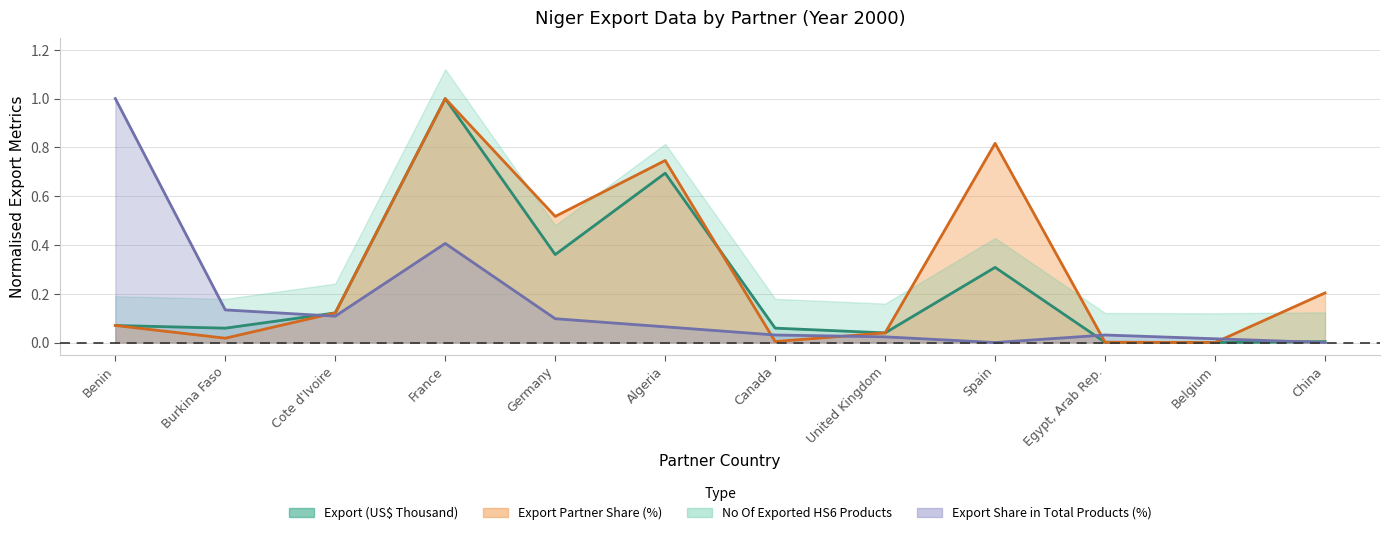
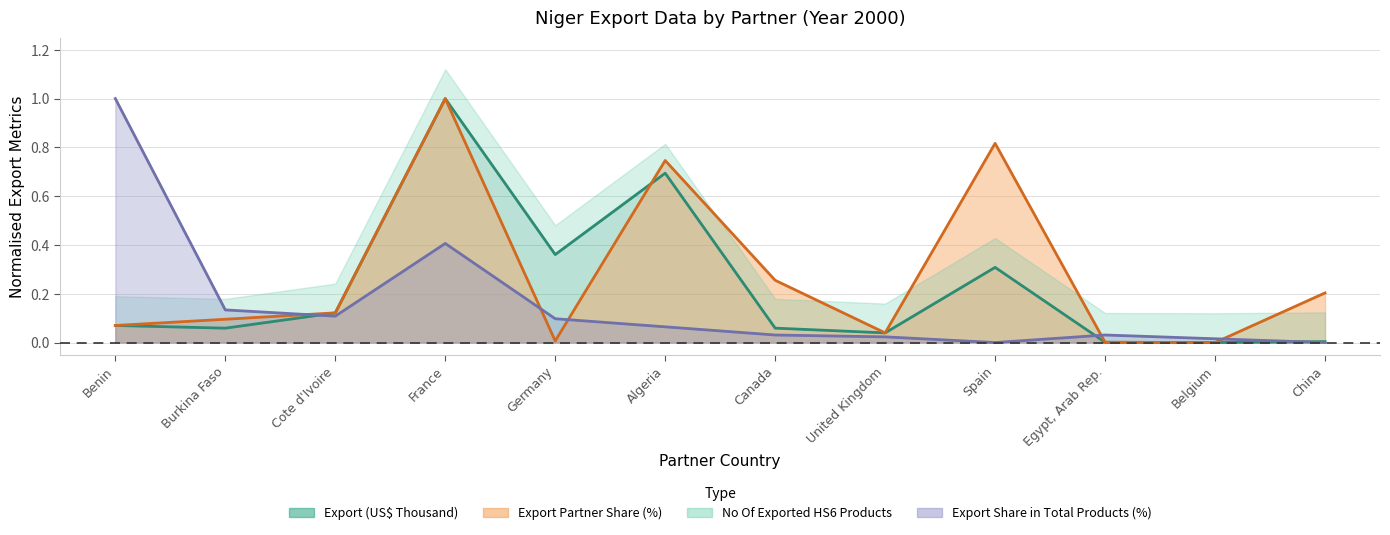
  {
    "Export Partner Share (%)": {
-     "Burkina Faso": 0.02,
-     "Germany": 0.52,
+     "Burkina Faso": 0.10,
+     "Germany": 0.01,
      "Algeria": 0.75,
-     "Canada": 0.00,
+     "Canada": 0.26,
      "Spain": 0.82,
      "China": 0.20
    }
  }
